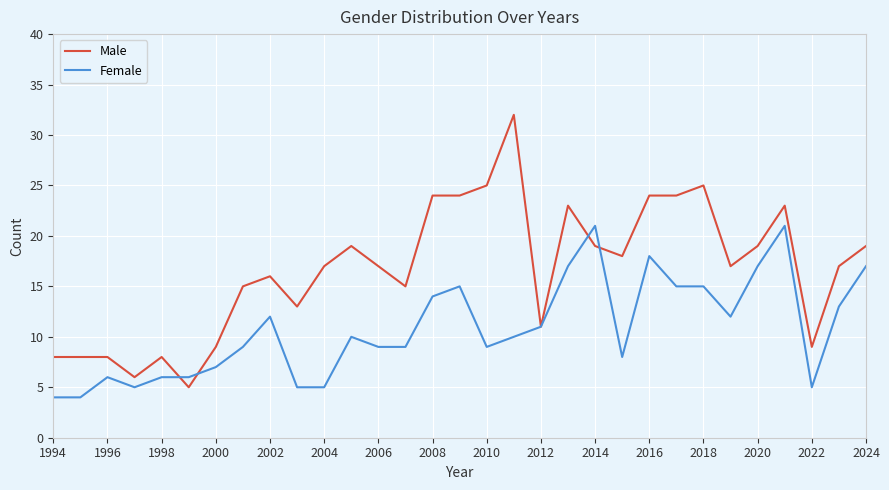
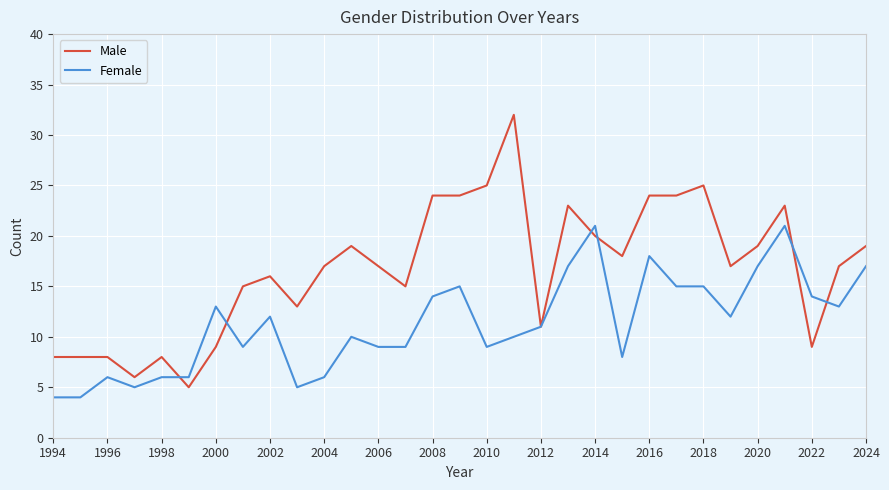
  {
    "Male": {
      "1994": 8,
      "1996": 8,
      "1998": 8,
      "2000": 9,
      "2002": 16,
      "2004": 17,
      "2006": 17,
      "2008": 24,
      "2010": 25,
-     "2014": 19,
+     "2014": 20,
      "2016": 24,
      "2018": 25,
      "2020": 19,
      "2022": 9,
      "2024": 19
    },
    "Female": {
      "1994": 4,
      "1996": 6,
      "1998": 6,
-     "2000": 7,
+     "2000": 13,
      "2002": 12,
-     "2004": 5,
+     "2004": 6,
      "2006": 9,
      "2008": 14,
      "2010": 9,
      "2014": 21,
      "2016": 18,
      "2018": 15,
      "2020": 17,
-     "2022": 5,
+     "2022": 14,
      "2024": 17
    }
  }
